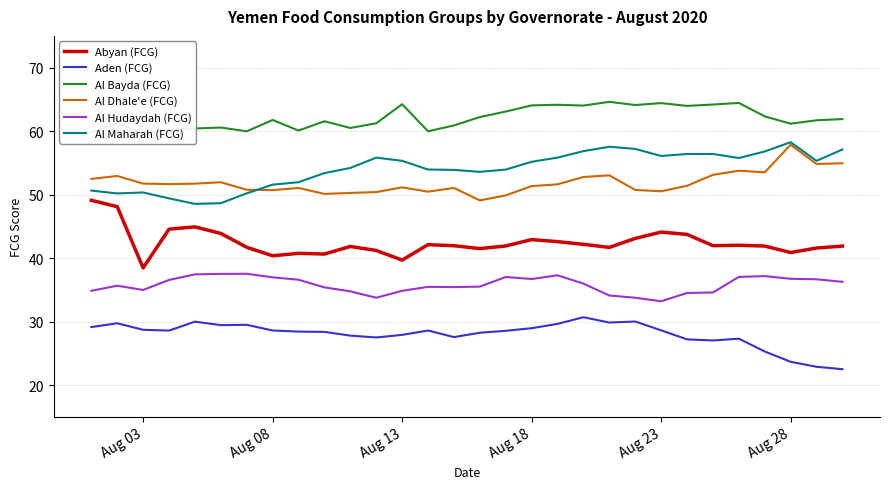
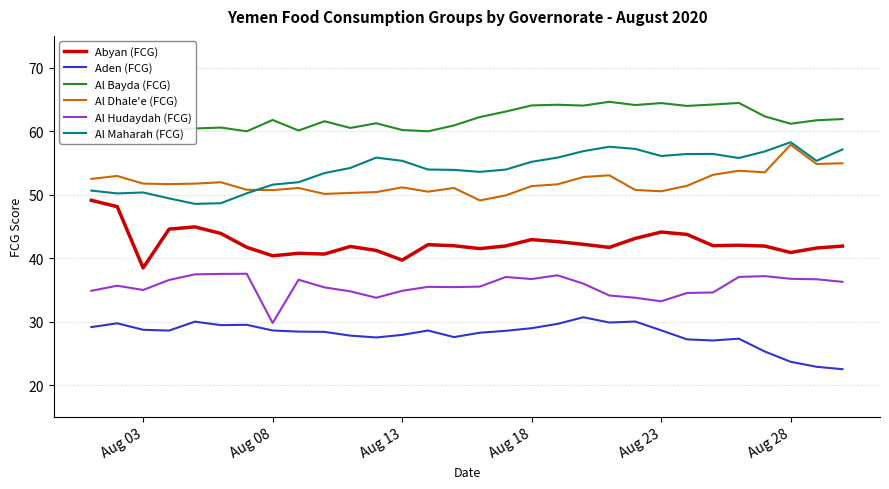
  {
    "Abyan (FCG)": {
      "Aug 03": 38,
      "Aug 08": 40,
      "Aug 13": 40,
      "Aug 18": 43,
      "Aug 23": 44,
      "Aug 28": 41
    },
    "Aden (FCG)": {
      "Aug 03": 29,
      "Aug 08": 29,
      "Aug 13": 28,
      "Aug 18": 29,
      "Aug 23": 29,
      "Aug 28": 24
    },
    "Al Bayda (FCG)": {
      "Aug 08": 62,
-     "Aug 13": 64,
+     "Aug 13": 60,
      "Aug 18": 64,
      "Aug 23": 64,
      "Aug 28": 61
    },
    "Al Dhale'e (FCG)": {
      "Aug 03": 52,
      "Aug 08": 51,
      "Aug 13": 51,
      "Aug 18": 51,
      "Aug 23": 51
    },
    "Al Hudaydah (FCG)": {
      "Aug 03": 35,
-     "Aug 08": 37,
+     "Aug 08": 30,
      "Aug 13": 35,
      "Aug 18": 37,
      "Aug 23": 33,
      "Aug 28": 37
    },
    "Al Maharah (FCG)": {
      "Aug 03": 50,
      "Aug 08": 52,
      "Aug 13": 55,
      "Aug 18": 55,
      "Aug 23": 56
    }
  }
